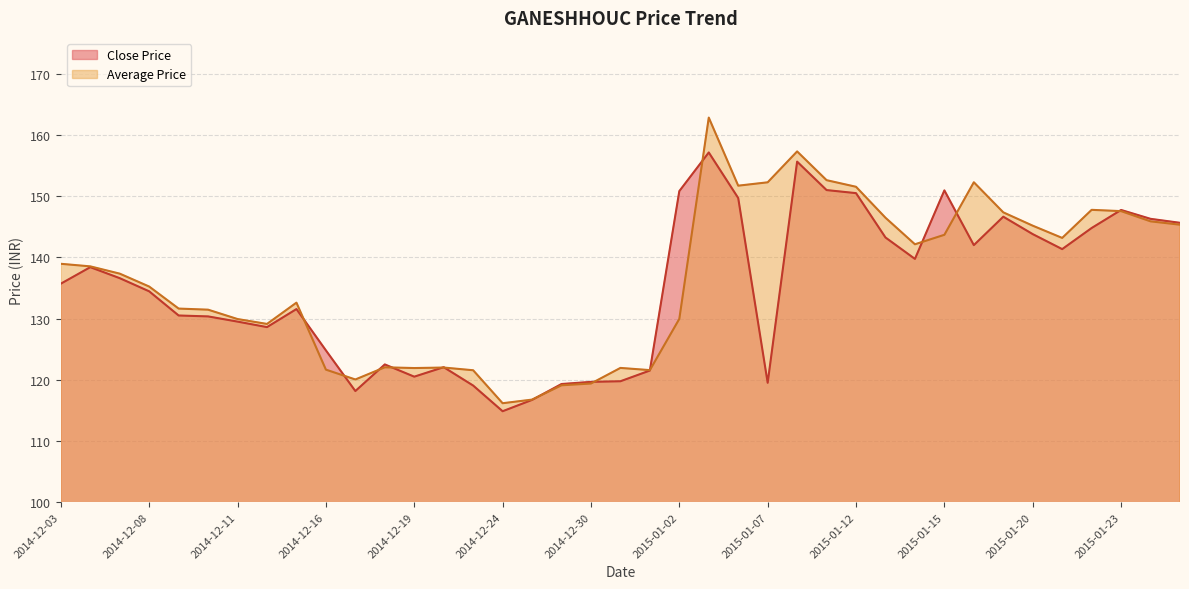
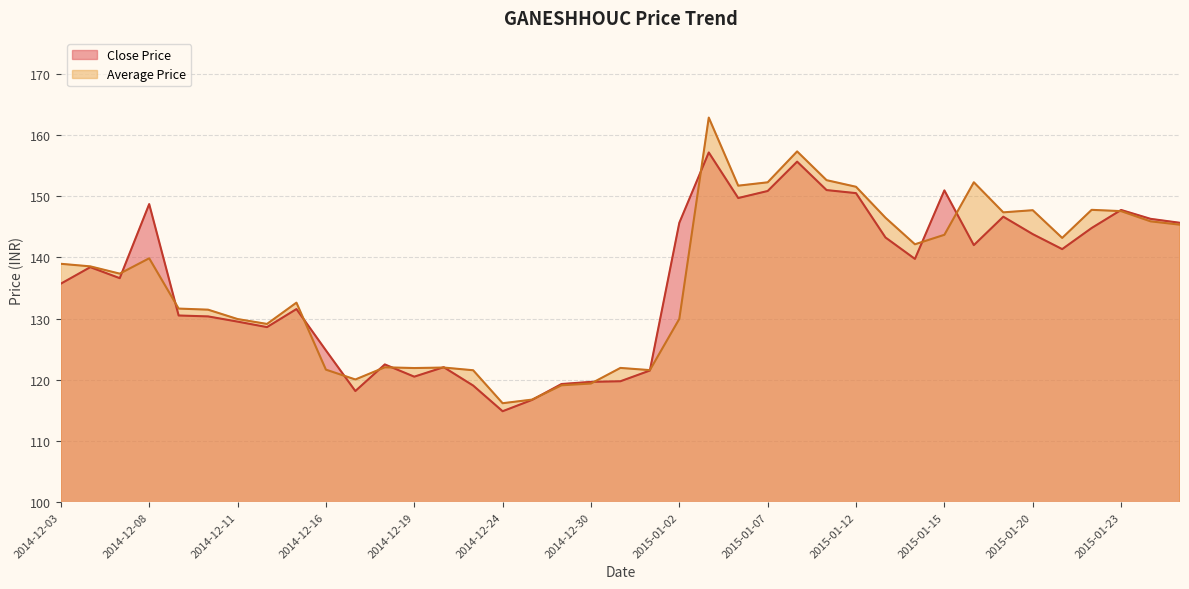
  {
    "Close Price": {
      "2014-12-03": 136,
-     "2014-12-08": 134,
+     "2014-12-08": 149,
      "2014-12-11": 130,
      "2014-12-16": 125,
      "2014-12-19": 121,
      "2014-12-24": 115,
-     "2015-01-02": 151,
-     "2015-01-07": 120,
+     "2015-01-02": 146,
+     "2015-01-07": 151,
      "2015-01-12": 151,
      "2015-01-15": 151,
      "2015-01-20": 144
    },
    "Average Price": {
      "2014-12-03": 139,
-     "2014-12-08": 135,
+     "2014-12-08": 140,
      "2014-12-11": 130,
      "2014-12-16": 122,
      "2014-12-19": 122,
      "2014-12-24": 116,
      "2015-01-02": 130,
      "2015-01-07": 152,
      "2015-01-12": 152,
      "2015-01-15": 144,
-     "2015-01-20": 145
+     "2015-01-20": 148
    }
  }
